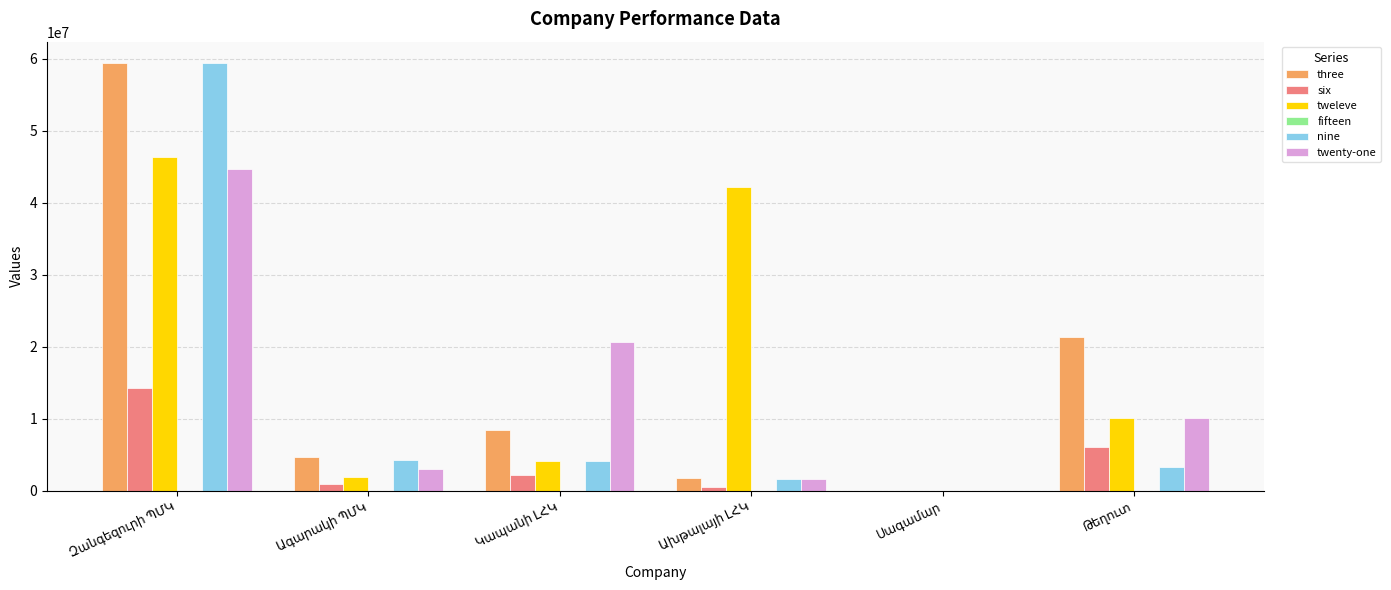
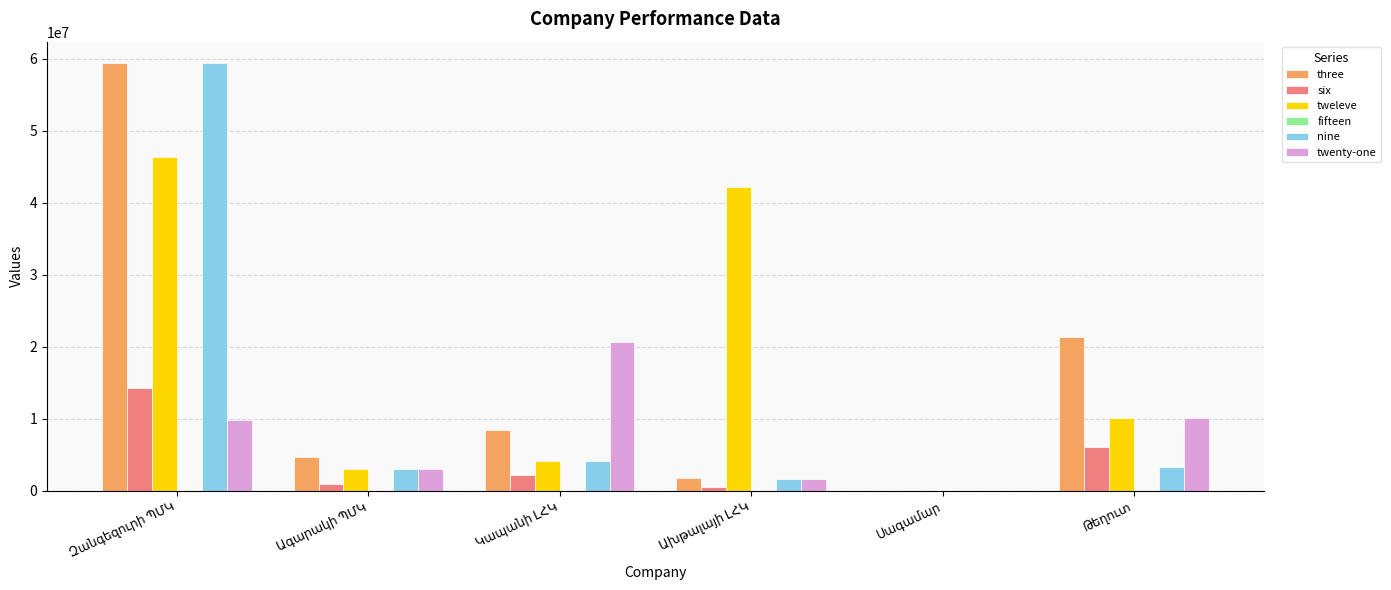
  {
    "tweleve": {
      "Զանգեզուրի ՊՄԿ": 46000000,
-     "Ագարակի ՊՄԿ": 2000000,
+     "Ագարակի ՊՄԿ": 3000000,
      "Կապանի ԼՀԿ": 4000000,
      "Ախթալայի ԼՀԿ": 42000000,
      "Սագամար": 0,
      "Թեղուտ": 10000000
    },
    "fifteen": {
      "Զանգեզուրի ՊՄԿ": 0,
      "Ագարակի ՊՄԿ": 0,
      "Կապանի ԼՀԿ": 0,
      "Ախթալայի ԼՀԿ": 0,
      "Սագամար": 0,
      "Թեղուտ": 0
    },
    "nine": {
      "Զանգեզուրի ՊՄԿ": 59000000,
-     "Ագարակի ՊՄԿ": 4000000,
+     "Ագարակի ՊՄԿ": 3000000,
      "Կապանի ԼՀԿ": 4000000,
      "Ախթալայի ԼՀԿ": 2000000,
      "Սագամար": 0,
      "Թեղուտ": 3000000
    },
    "twenty-one": {
-     "Զանգեզուրի ՊՄԿ": 45000000,
+     "Զանգեզուրի ՊՄԿ": 10000000,
      "Ագարակի ՊՄԿ": 3000000,
      "Կապանի ԼՀԿ": 21000000,
      "Ախթալայի ԼՀԿ": 2000000,
      "Սագամար": 0,
      "Թեղուտ": 10000000
    }
  }
